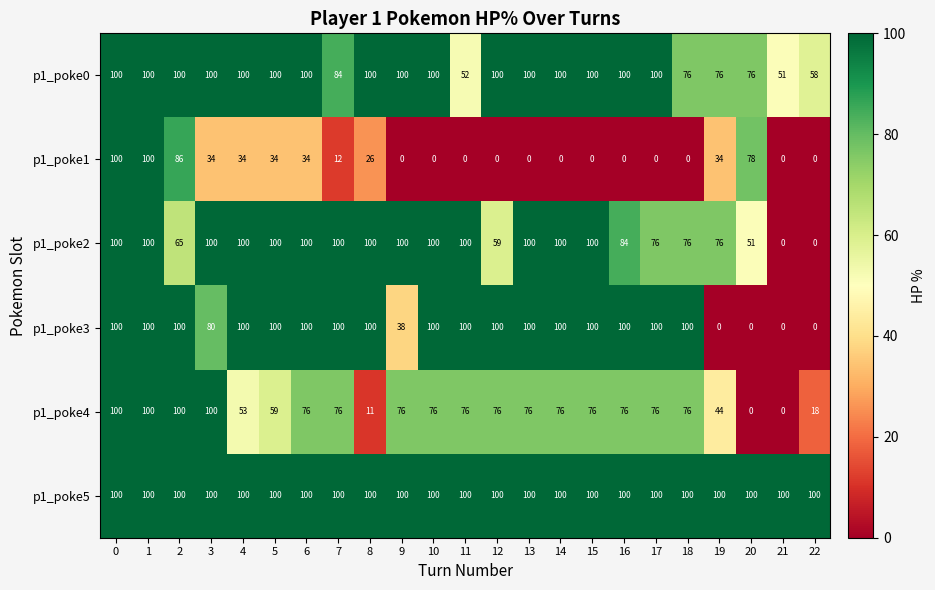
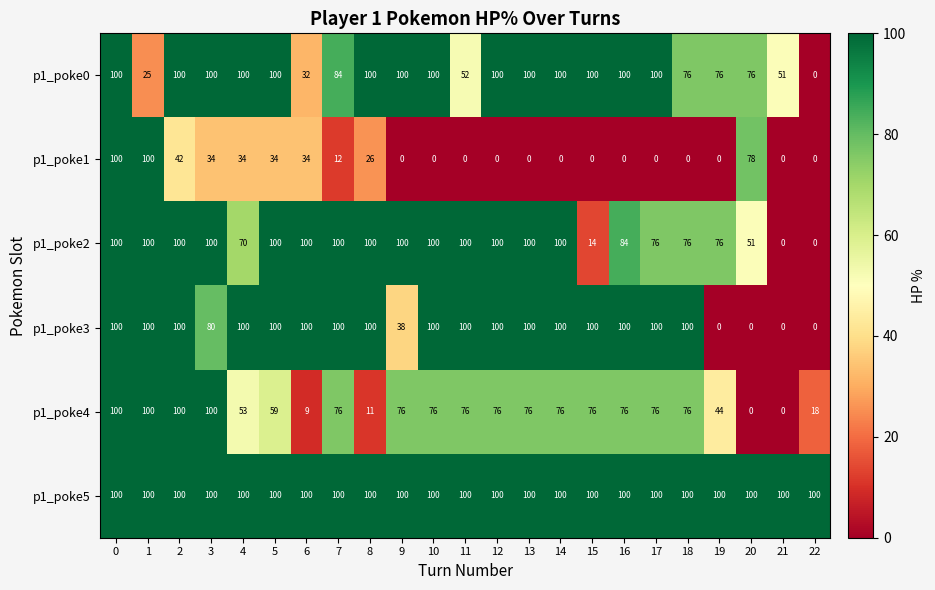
  {
    "p1_poke0": {
      "0": 100,
-     "1": 100,
+     "1": 25,
      "2": 100,
      "3": 100,
      "4": 100,
      "5": 100,
-     "6": 100,
+     "6": 32,
      "7": 84,
      "8": 100,
      "9": 100,
      "10": 100,
      "11": 52,
      "12": 100,
      "13": 100,
      "14": 100,
      "15": 100,
      "16": 100,
      "17": 100,
      "18": 76,
      "19": 76,
      "20": 76,
      "21": 51,
-     "22": 58
+     "22": 0
    },
    "p1_poke1": {
      "0": 100,
      "1": 100,
-     "2": 86,
+     "2": 42,
      "3": 34,
      "4": 34,
      "5": 34,
      "6": 34,
      "7": 12,
      "8": 26,
      "9": 0,
      "10": 0,
      "11": 0,
      "12": 0,
      "13": 0,
      "14": 0,
      "15": 0,
      "16": 0,
      "17": 0,
      "18": 0,
-     "19": 34,
+     "19": 0,
      "20": 78,
      "21": 0,
      "22": 0
    },
    "p1_poke2": {
      "0": 100,
      "1": 100,
-     "2": 65,
+     "2": 100,
      "3": 100,
-     "4": 100,
+     "4": 70,
      "5": 100,
      "6": 100,
      "7": 100,
      "8": 100,
      "9": 100,
      "10": 100,
      "11": 100,
-     "12": 59,
+     "12": 100,
      "13": 100,
      "14": 100,
-     "15": 100,
+     "15": 14,
      "16": 84,
      "17": 76,
      "18": 76,
      "19": 76,
      "20": 51,
      "21": 0,
      "22": 0
    },
    "p1_poke3": {
      "0": 100,
      "1": 100,
      "2": 100,
      "3": 80,
      "4": 100,
      "5": 100,
      "6": 100,
      "7": 100,
      "8": 100,
      "9": 38,
      "10": 100,
      "11": 100,
      "12": 100,
      "13": 100,
      "14": 100,
      "15": 100,
      "16": 100,
      "17": 100,
      "18": 100,
      "19": 0,
      "20": 0,
      "21": 0,
      "22": 0
    },
    "p1_poke4": {
      "0": 100,
      "1": 100,
      "2": 100,
      "3": 100,
      "4": 53,
      "5": 59,
-     "6": 76,
+     "6": 9,
      "7": 76,
      "8": 11,
      "9": 76,
      "10": 76,
      "11": 76,
      "12": 76,
      "13": 76,
      "14": 76,
      "15": 76,
      "16": 76,
      "17": 76,
      "18": 76,
      "19": 44,
      "20": 0,
      "21": 0,
      "22": 18
    },
    "p1_poke5": {
      "0": 100,
      "1": 100,
      "2": 100,
      "3": 100,
      "4": 100,
      "5": 100,
      "6": 100,
      "7": 100,
      "8": 100,
      "9": 100,
      "10": 100,
      "11": 100,
      "12": 100,
      "13": 100,
      "14": 100,
      "15": 100,
      "16": 100,
      "17": 100,
      "18": 100,
      "19": 100,
      "20": 100,
      "21": 100,
      "22": 100
    }
  }
